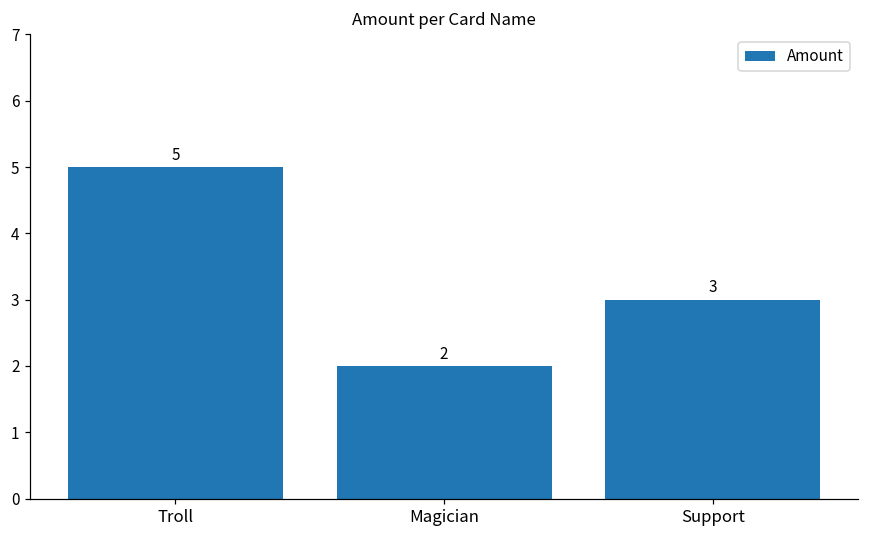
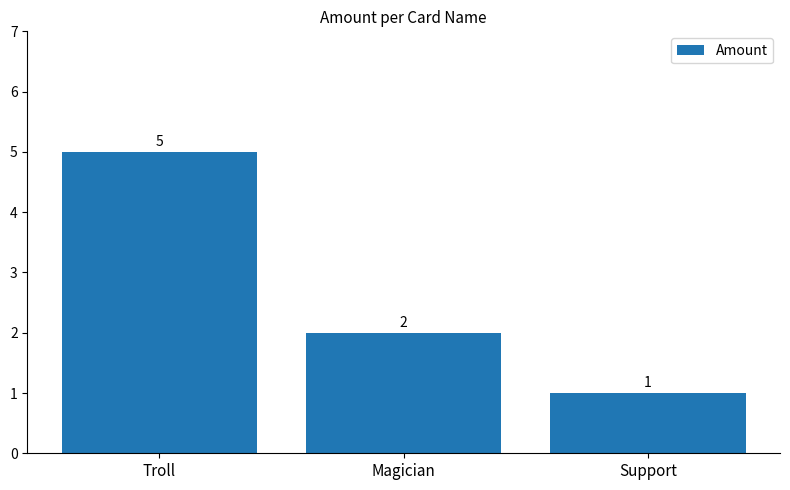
  {
    "Troll": 5,
    "Magician": 2,
-   "Support": 3
+   "Support": 1
  }
